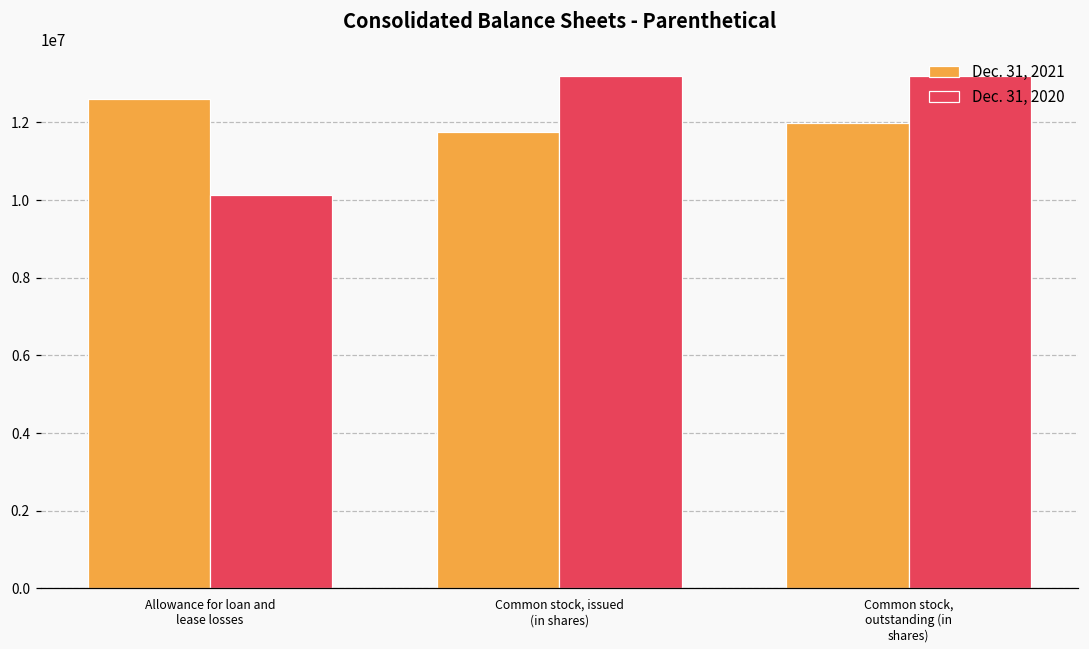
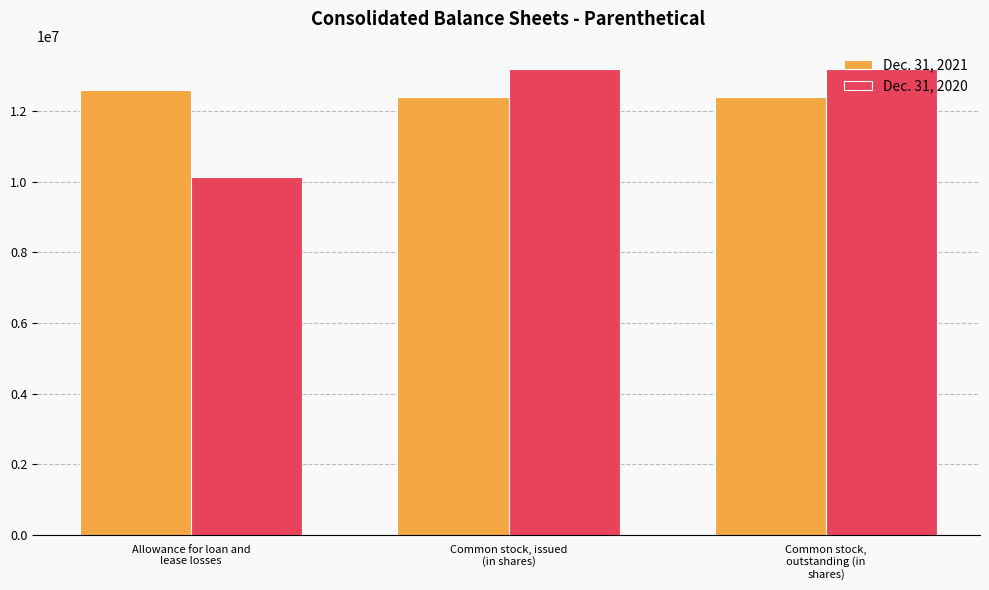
  {
    "Dec. 31, 2021": {
      "Allowance for loan and lease losses": 12600000,
-     "Common stock, issued (in shares)": 11700000,
-     "Common stock, outstanding (in shares)": 12000000
+     "Common stock, issued (in shares)": 12400000,
+     "Common stock, outstanding (in shares)": 12400000
    },
    "Dec. 31, 2020": {
      "Allowance for loan and lease losses": 10100000,
      "Common stock, issued (in shares)": 13200000,
      "Common stock, outstanding (in shares)": 13200000
    }
  }
